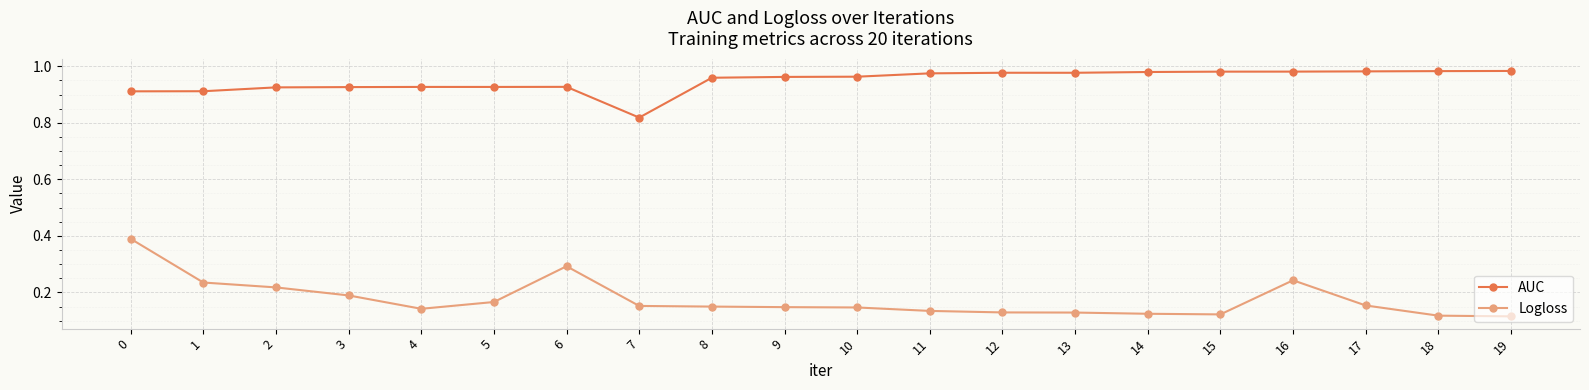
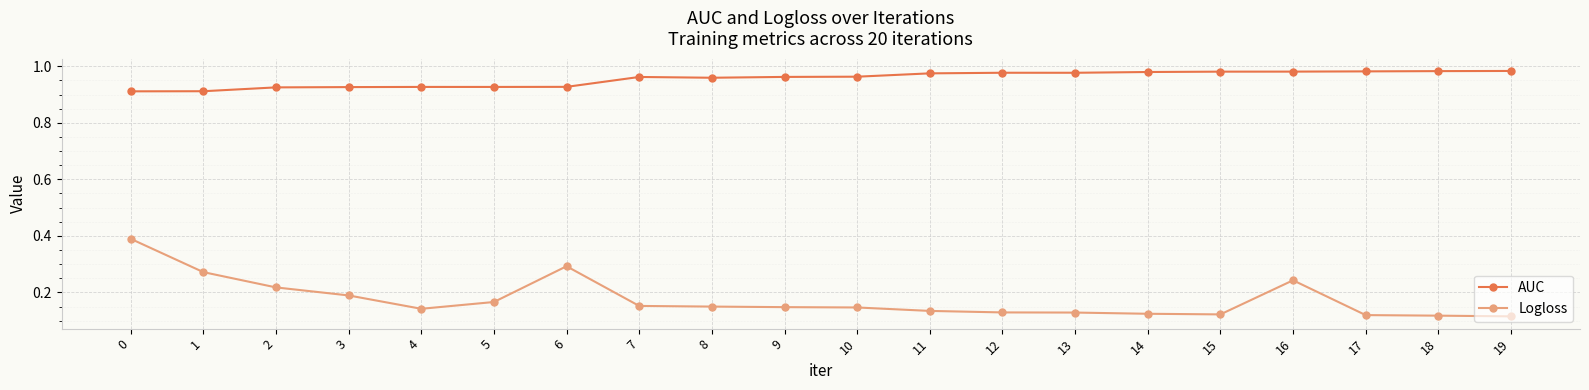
  {
    "AUC": {
      "0": 0.91,
      "1": 0.91,
      "2": 0.93,
      "3": 0.93,
      "4": 0.93,
      "5": 0.93,
      "6": 0.93,
-     "7": 0.82,
+     "7": 0.96,
      "8": 0.96,
      "9": 0.96,
      "10": 0.96,
      "11": 0.98,
      "12": 0.98,
      "13": 0.98,
      "14": 0.98,
      "15": 0.98,
      "16": 0.98,
      "17": 0.98,
      "18": 0.98,
      "19": 0.98
    },
    "Logloss": {
      "0": 0.39,
-     "1": 0.24,
+     "1": 0.27,
      "2": 0.22,
      "3": 0.19,
      "4": 0.14,
      "5": 0.17,
      "6": 0.29,
      "7": 0.15,
      "8": 0.15,
      "9": 0.15,
      "10": 0.15,
      "11": 0.13,
      "12": 0.13,
      "13": 0.13,
      "14": 0.12,
      "15": 0.12,
      "16": 0.24,
-     "17": 0.15,
+     "17": 0.12,
      "18": 0.12
    }
  }
